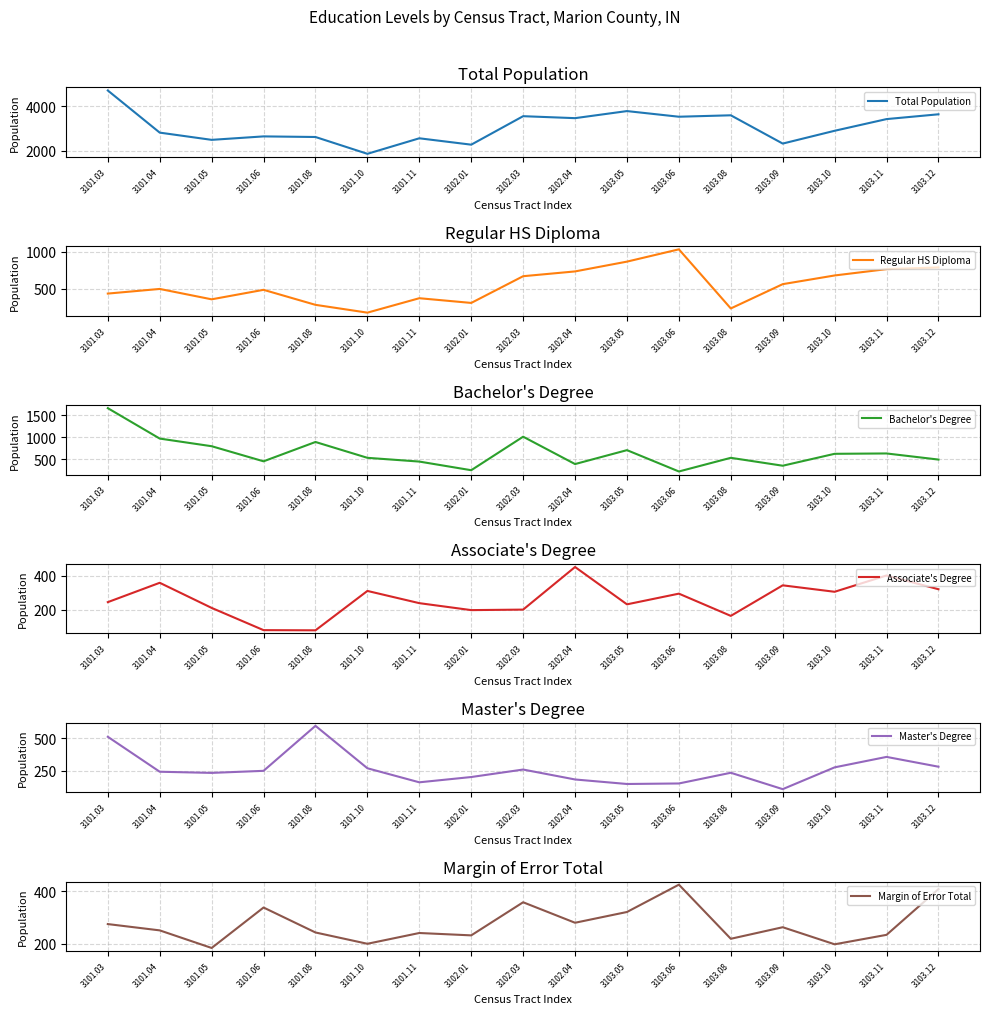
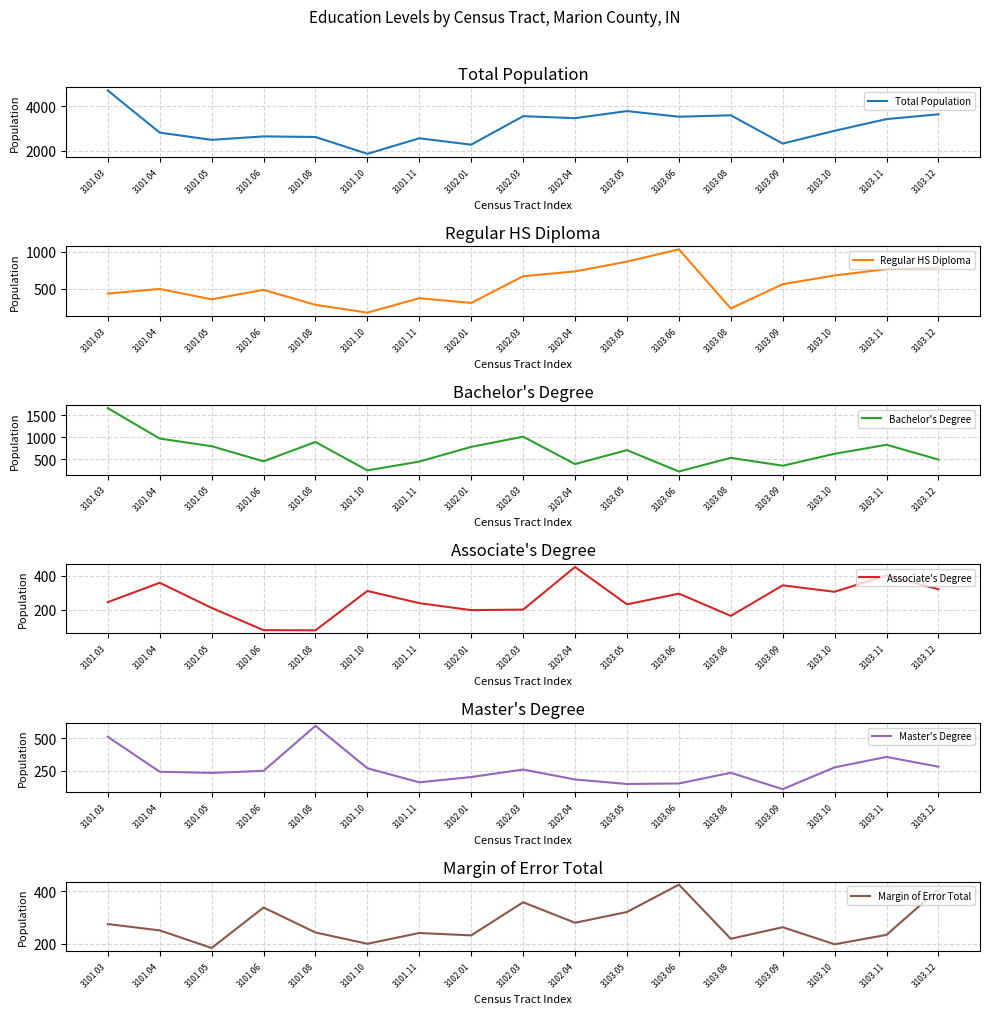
  {
    "Total Population": {
      "3101.03": 4700,
      "3101.04": 2800,
      "3101.05": 2500,
      "3101.06": 2600,
      "3101.08": 2600,
      "3101.10": 1900,
      "3101.11": 2600,
      "3102.01": 2300,
      "3102.03": 3600,
      "3102.04": 3500,
      "3103.05": 3800,
      "3103.06": 3500,
      "3103.08": 3600,
      "3103.09": 2300,
      "3103.10": 2900,
      "3103.11": 3400,
      "3103.12": 3600
    },
    "Regular HS Diploma": {
      "3101.03": 400,
      "3101.04": 500,
      "3101.05": 400,
      "3101.06": 500,
      "3101.08": 300,
      "3101.10": 200,
      "3101.11": 400,
      "3102.01": 300,
      "3102.03": 700,
      "3102.04": 700,
      "3103.05": 900,
      "3103.06": 1000,
      "3103.08": 200,
      "3103.09": 600,
      "3103.10": 700,
      "3103.11": 800
    },
    "Bachelor's Degree": {
      "3101.03": 1700,
      "3101.04": 1000,
      "3101.05": 800,
      "3101.06": 400,
      "3101.08": 900,
-     "3101.10": 500,
+     "3101.10": 200,
      "3101.11": 400,
-     "3102.01": 200,
+     "3102.01": 800,
      "3102.03": 1000,
      "3102.04": 400,
      "3103.05": 700,
      "3103.06": 200,
      "3103.08": 500,
      "3103.09": 300,
      "3103.10": 600,
-     "3103.11": 600,
+     "3103.11": 800,
      "3103.12": 500
    },
    "Associate's Degree": {
      "3101.03": 250,
      "3101.04": 360,
      "3101.05": 210,
      "3101.06": 80,
      "3101.08": 80,
      "3101.10": 310,
      "3101.11": 240,
      "3102.01": 200,
      "3102.03": 200,
      "3102.04": 450,
      "3103.05": 230,
      "3103.06": 300,
      "3103.08": 160,
      "3103.09": 340,
      "3103.10": 310,
      "3103.12": 320
    },
    "Master's Degree": {
      "3101.03": 510,
      "3101.04": 240,
      "3101.05": 230,
      "3101.06": 250,
      "3101.08": 600,
      "3101.10": 270,
      "3101.11": 160,
      "3102.01": 200,
      "3102.03": 260,
      "3102.04": 180,
      "3103.05": 150,
      "3103.06": 150,
      "3103.08": 230,
      "3103.09": 110,
      "3103.10": 280,
      "3103.11": 360,
      "3103.12": 280
    },
    "Margin of Error Total": {
      "3101.03": 280,
      "3101.04": 250,
      "3101.05": 180,
      "3101.06": 340,
      "3101.08": 240,
      "3101.10": 200,
      "3101.11": 240,
      "3102.01": 230,
      "3102.03": 360,
      "3102.04": 280,
      "3103.05": 320,
      "3103.06": 430,
      "3103.08": 220,
      "3103.09": 260,
      "3103.10": 200,
      "3103.11": 230
    }
  }
